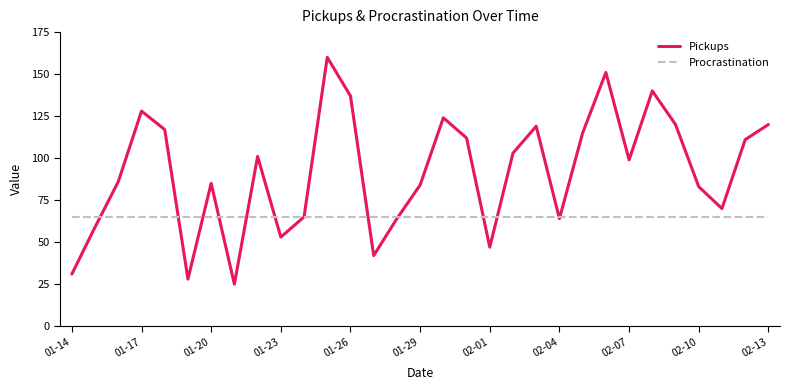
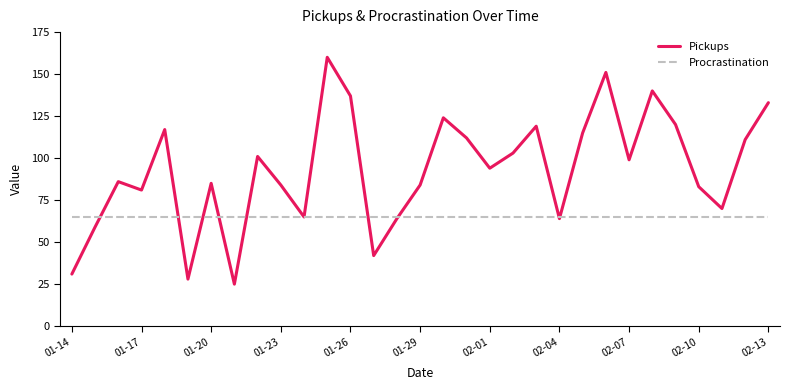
  {
    "Pickups": {
      "01-14": 31,
-     "01-17": 128,
+     "01-17": 81,
      "01-20": 85,
-     "01-23": 53,
+     "01-23": 84,
      "01-26": 137,
      "01-29": 84,
-     "02-01": 47,
+     "02-01": 94,
      "02-07": 99,
      "02-10": 83,
-     "02-13": 120
+     "02-13": 133
    },
    "Procrastination": {
      "01-14": 65,
      "01-17": 65,
      "01-20": 65,
      "01-23": 65,
      "01-26": 65,
      "01-29": 65,
      "02-01": 65,
      "02-07": 65,
      "02-10": 65,
      "02-13": 65
    }
  }
